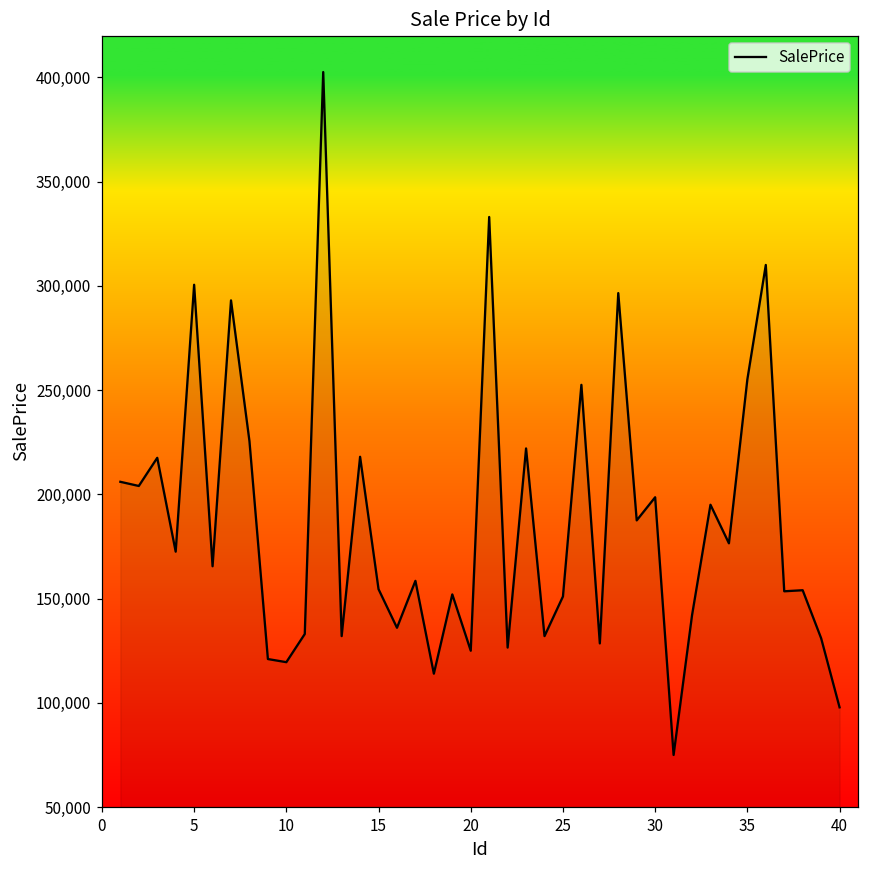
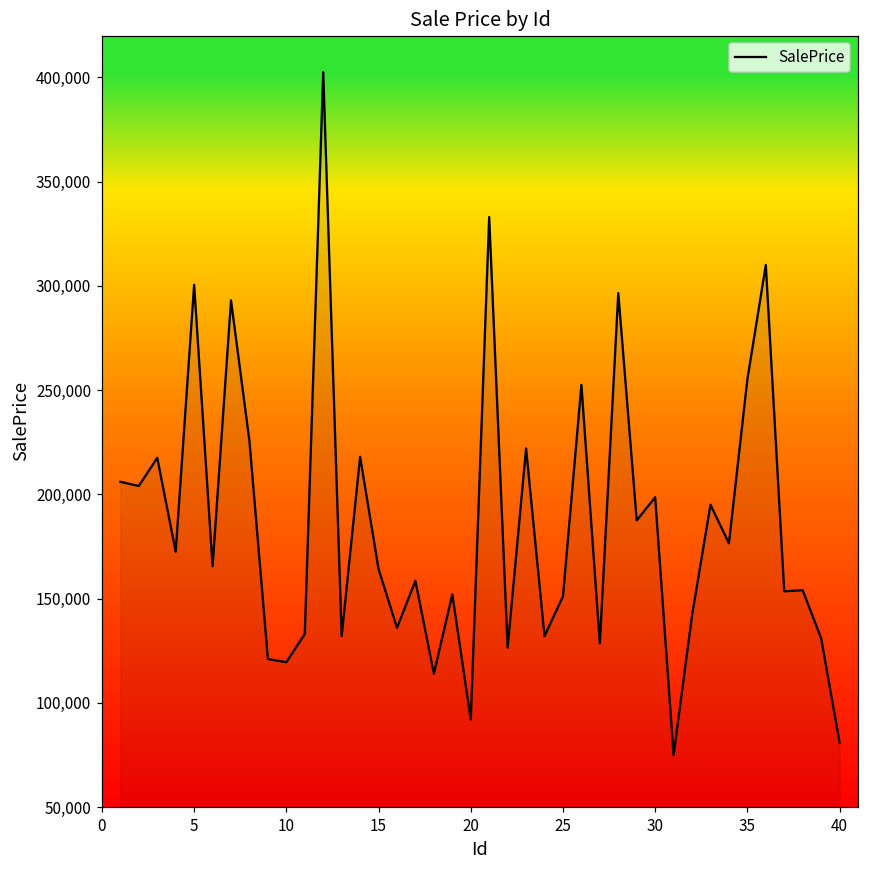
  {
    "5": "301,000",
    "10": "120,000",
-   "15": "155,000",
-   "20": "125,000",
+   "15": "164,000",
+   "20": "92,000",
    "25": "151,000",
    "30": "199,000",
    "35": "255,000",
-   "40": "98,000"
+   "40": "81,000"
  }
